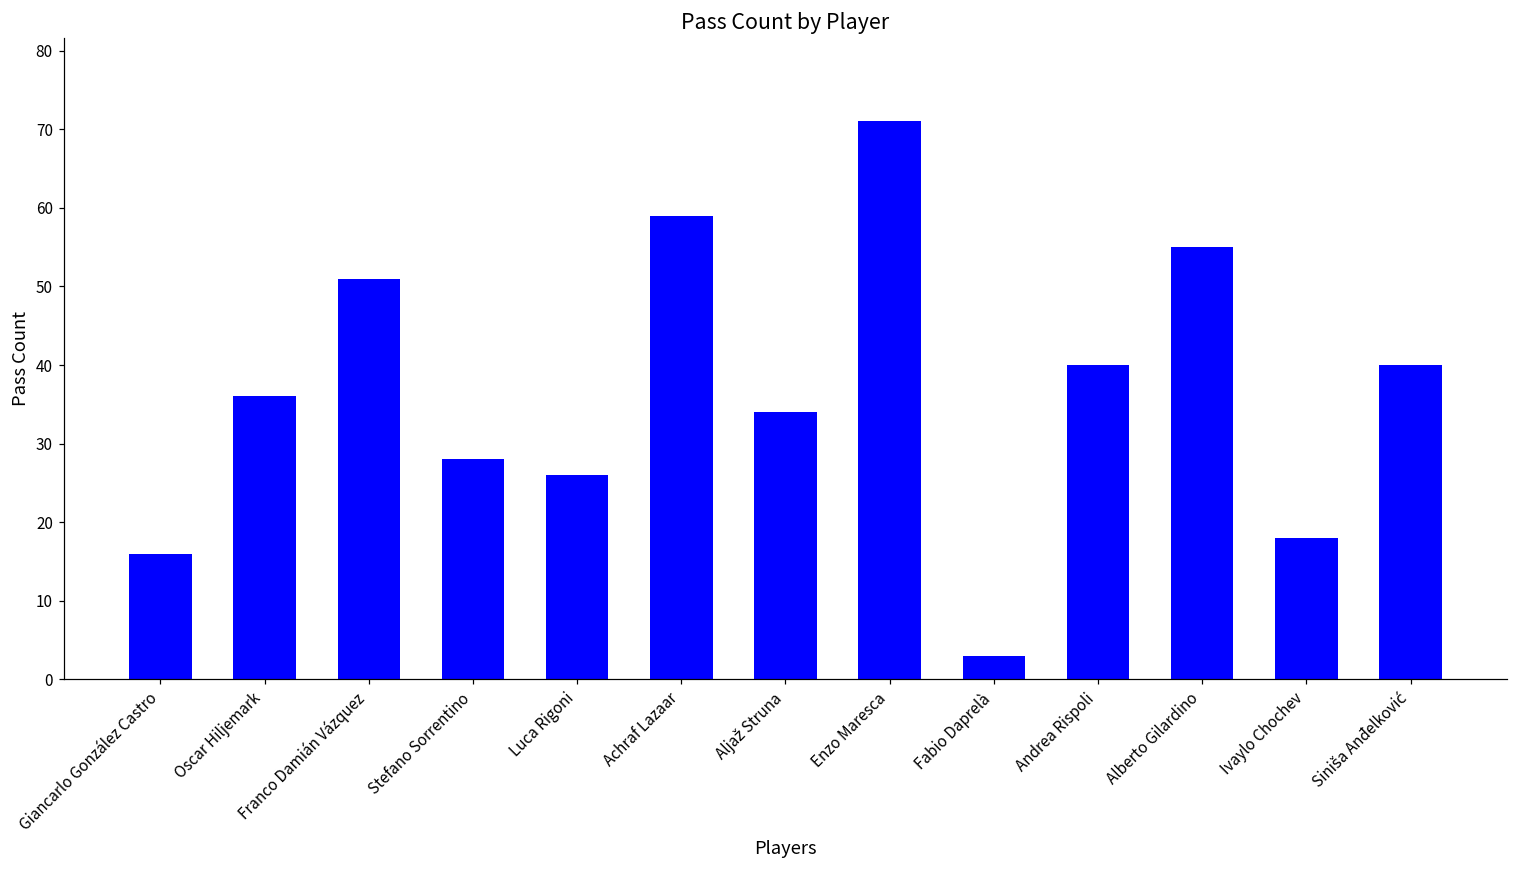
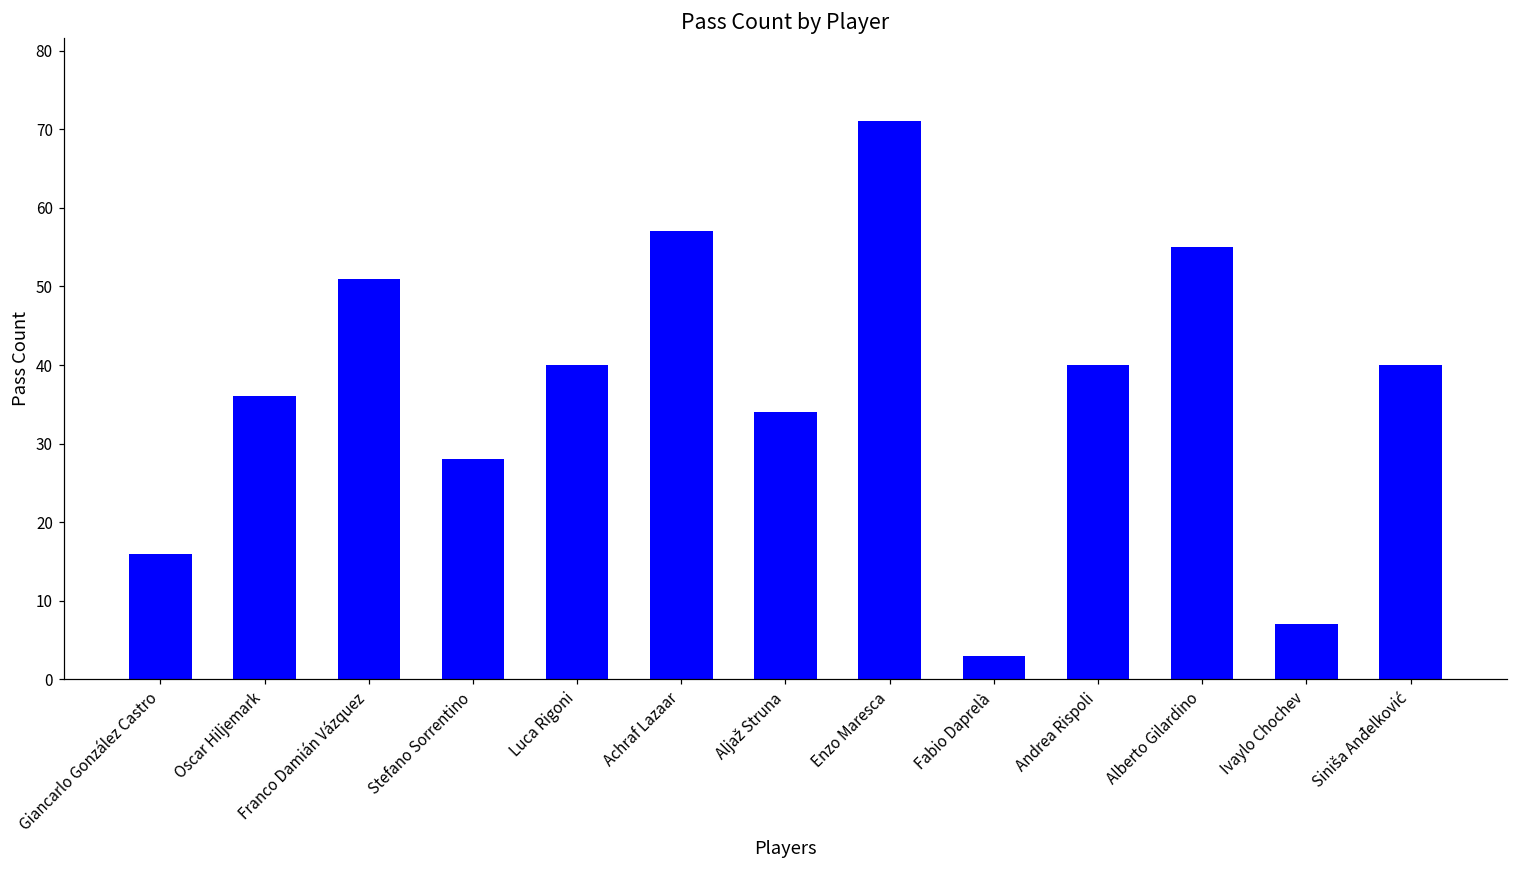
  {
    "Giancarlo González Castro": 16,
    "Oscar Hiljemark": 36,
    "Franco Damián Vázquez": 51,
    "Stefano Sorrentino": 28,
-   "Luca Rigoni": 26,
-   "Achraf Lazaar": 59,
+   "Luca Rigoni": 40,
+   "Achraf Lazaar": 57,
    "Aljaž Struna": 34,
    "Enzo Maresca": 71,
    "Fabio Daprelà": 3,
    "Andrea Rispoli": 40,
    "Alberto Gilardino": 55,
-   "Ivaylo Chochev": 18,
+   "Ivaylo Chochev": 7,
    "Siniša Anđelković": 40
  }
